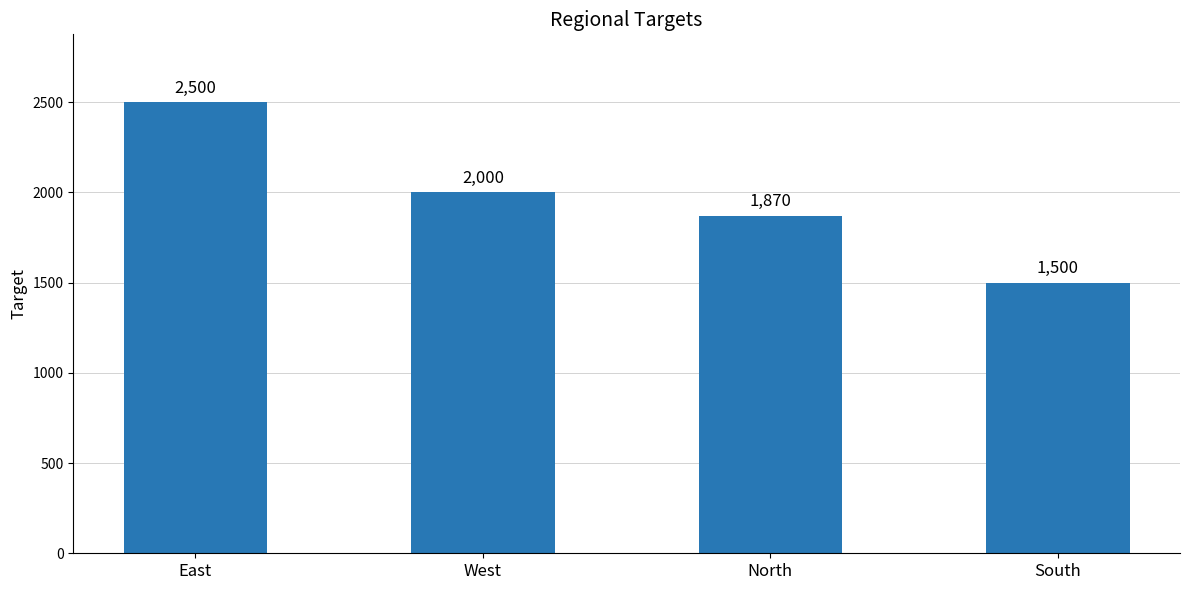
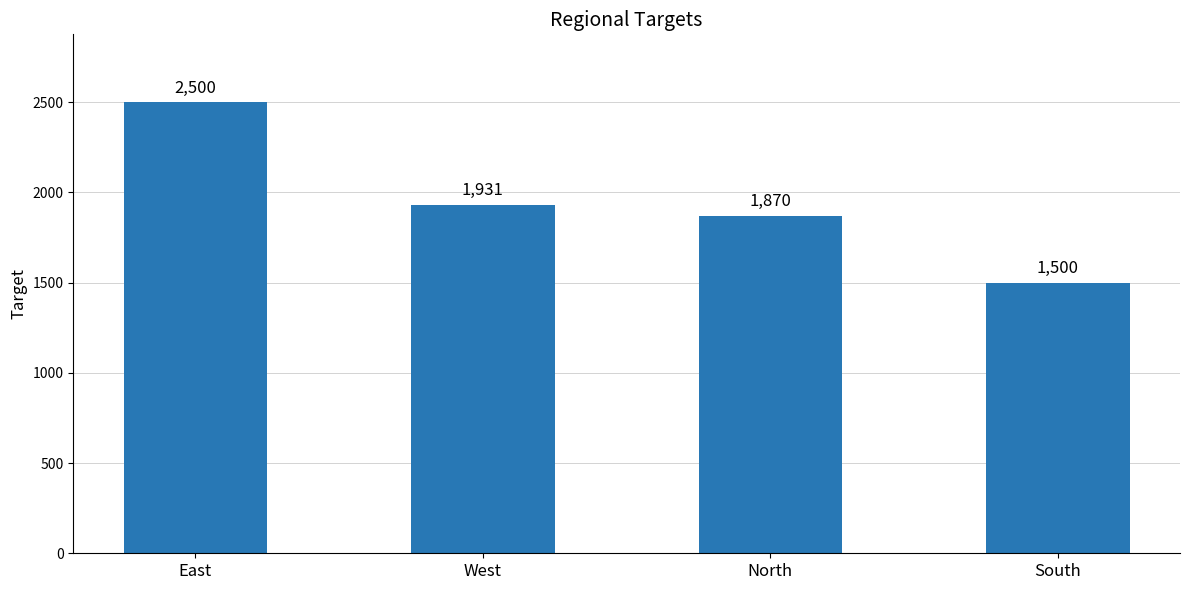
  {
    "East": "2,500",
-   "West": "2,000",
+   "West": "1,931",
    "North": "1,870",
    "South": "1,500"
  }
